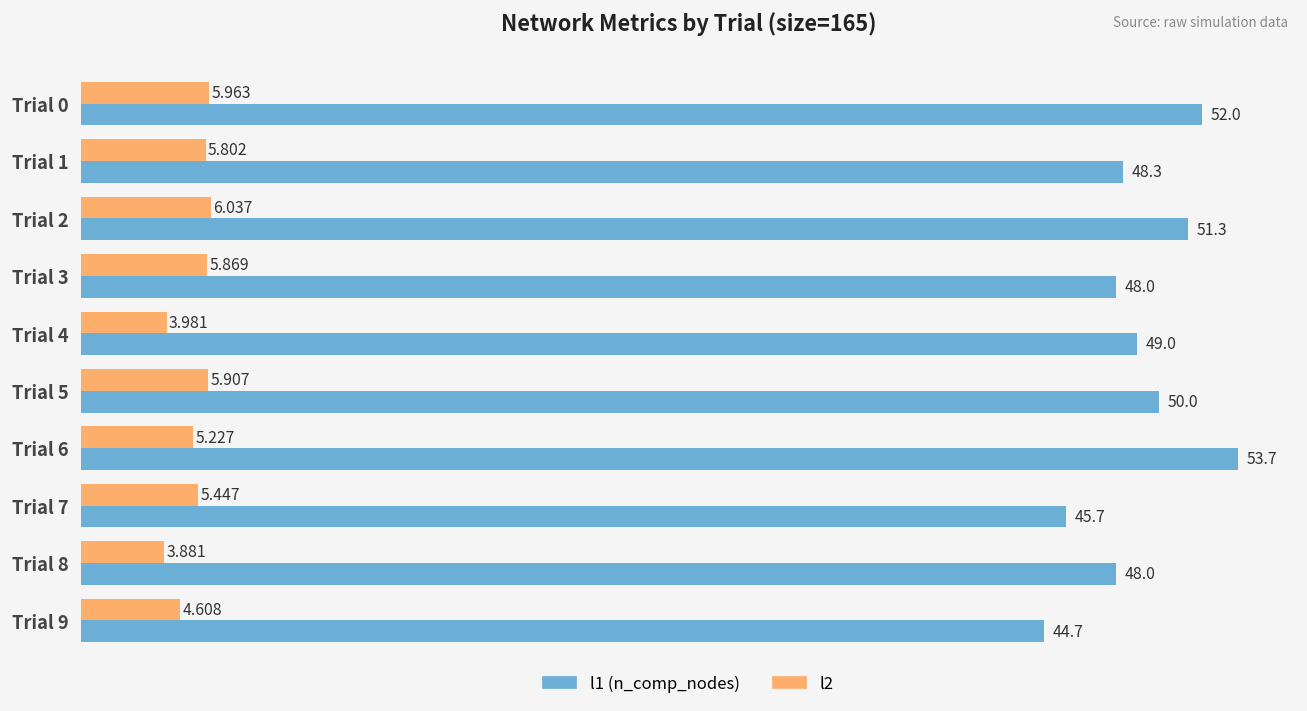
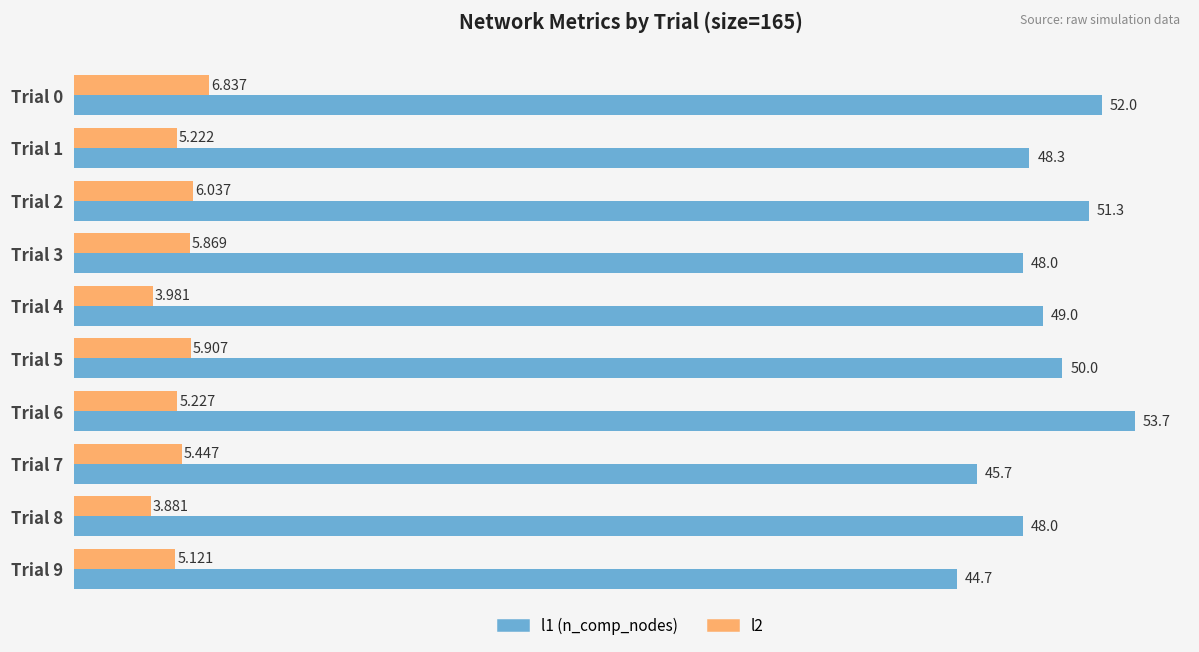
  {
    "l2": {
-     "Trial 0": 5.963,
-     "Trial 1": 5.802,
+     "Trial 0": 6.837,
+     "Trial 1": 5.222,
      "Trial 2": 6.037,
      "Trial 3": 5.869,
      "Trial 4": 3.981,
      "Trial 5": 5.907,
      "Trial 6": 5.227,
      "Trial 7": 5.447,
      "Trial 8": 3.881,
-     "Trial 9": 4.608
+     "Trial 9": 5.121
    }
  }
